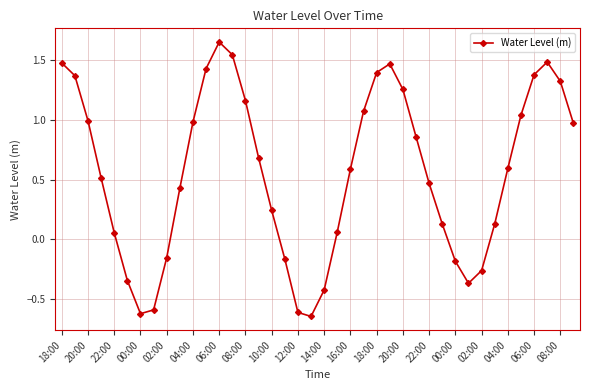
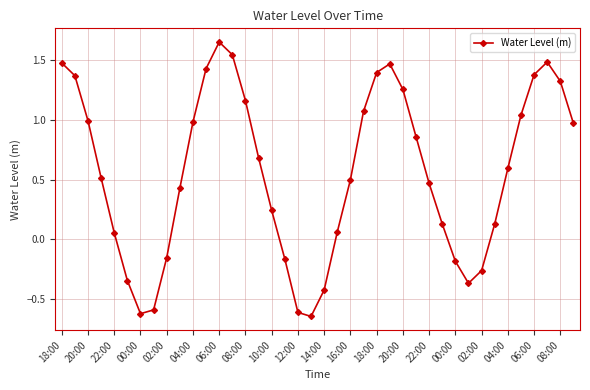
  {
    "10:00": 0.24,
    "12:00": -0.61,
    "14:00": -0.43,
-   "16:00": 0.59
+   "16:00": 0.50
  }
